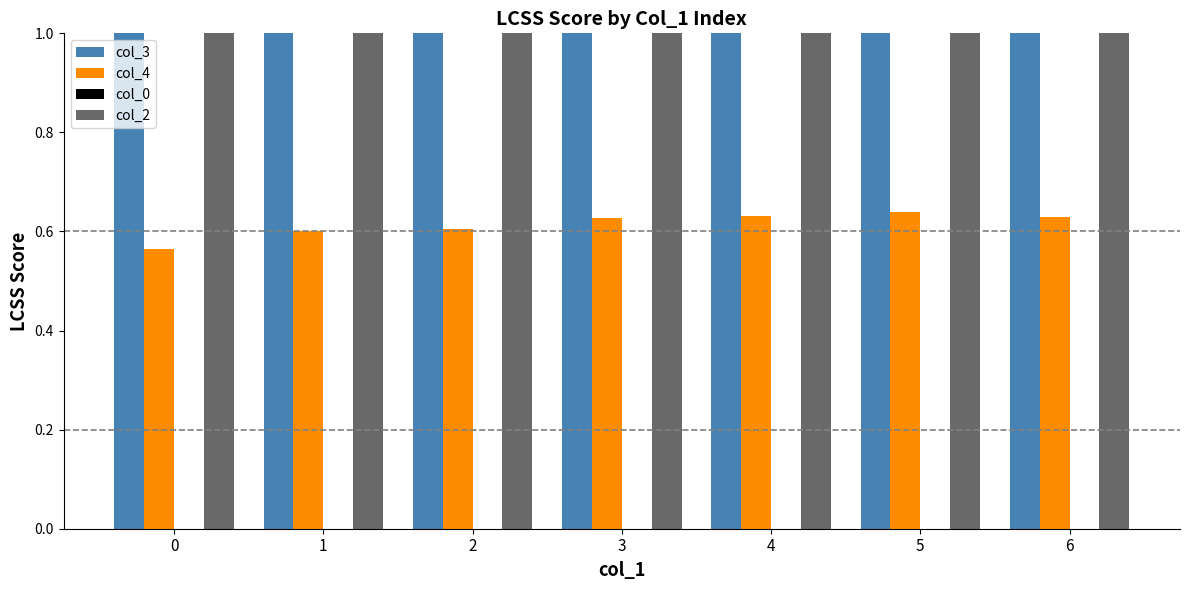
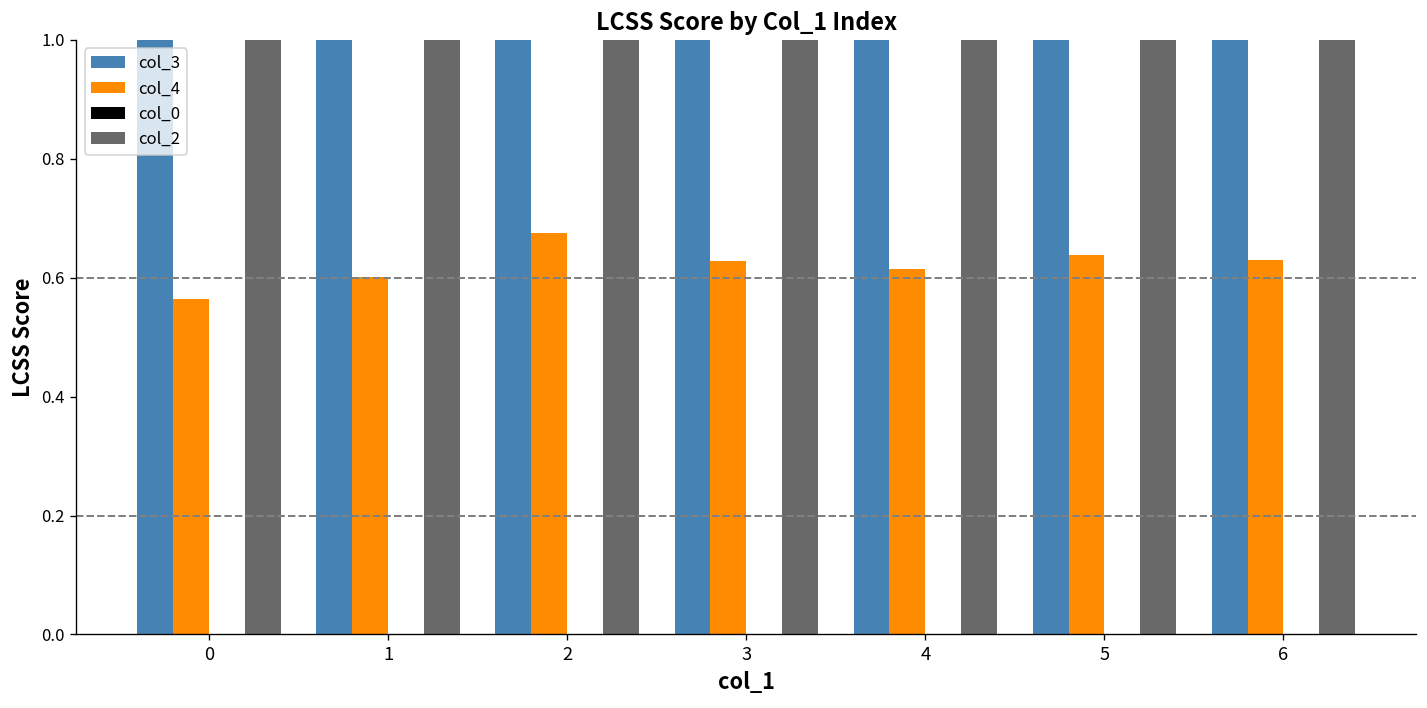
  {
    "col_4": {
      "0": 0.56,
      "1": 0.60,
-     "2": 0.60,
+     "2": 0.68,
      "3": 0.63,
-     "4": 0.63,
+     "4": 0.61,
      "5": 0.64,
      "6": 0.63
    },
    "col_0": {
      "0": 0.00,
      "1": 0.00,
      "2": 0.00,
      "3": 0.00,
      "4": 0.00,
      "5": 0.00,
      "6": 0.00
    },
    "col_2": {
      "0": 1.00,
      "1": 1.00,
      "2": 1.00,
      "3": 1.00,
      "4": 1.00,
      "5": 1.00,
      "6": 1.00
    }
  }
